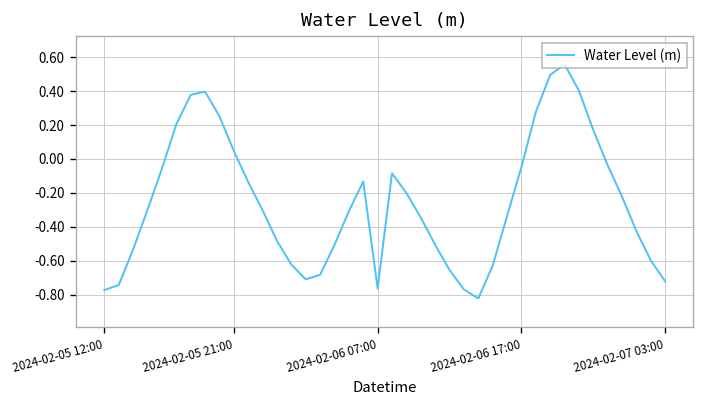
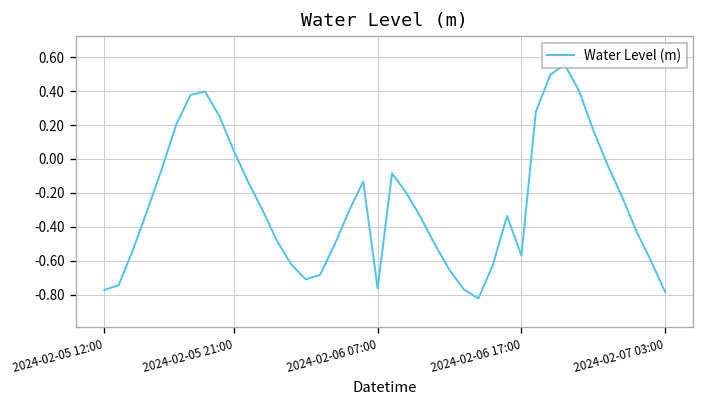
  {
    "2024-02-05 12:00": -0.77,
    "2024-02-05 21:00": 0.05,
    "2024-02-06 07:00": -0.76,
-   "2024-02-06 17:00": -0.05,
-   "2024-02-07 03:00": -0.72
+   "2024-02-06 17:00": -0.57,
+   "2024-02-07 03:00": -0.79
  }
